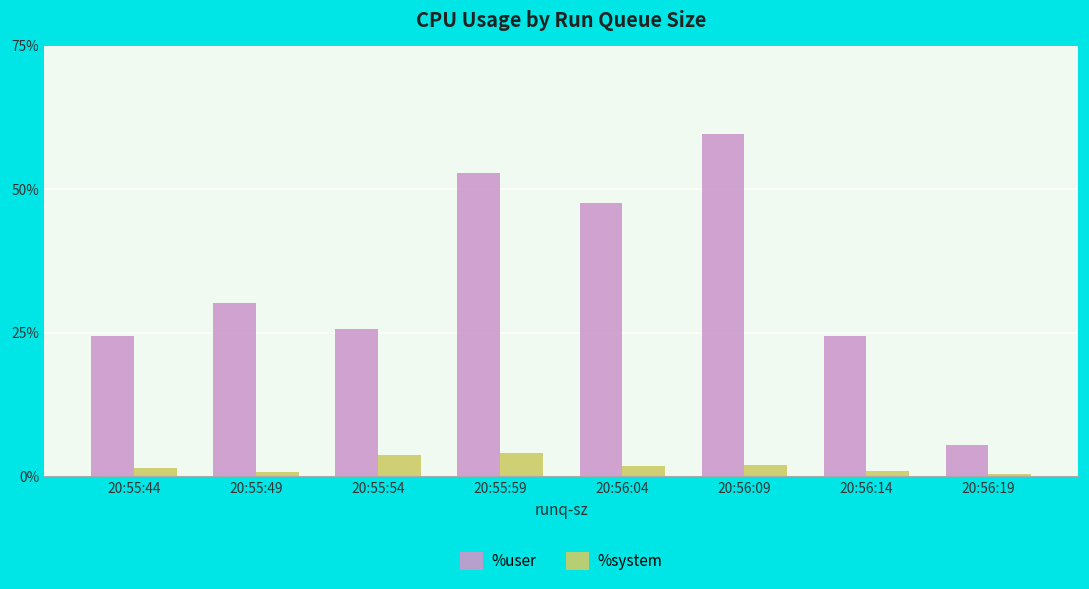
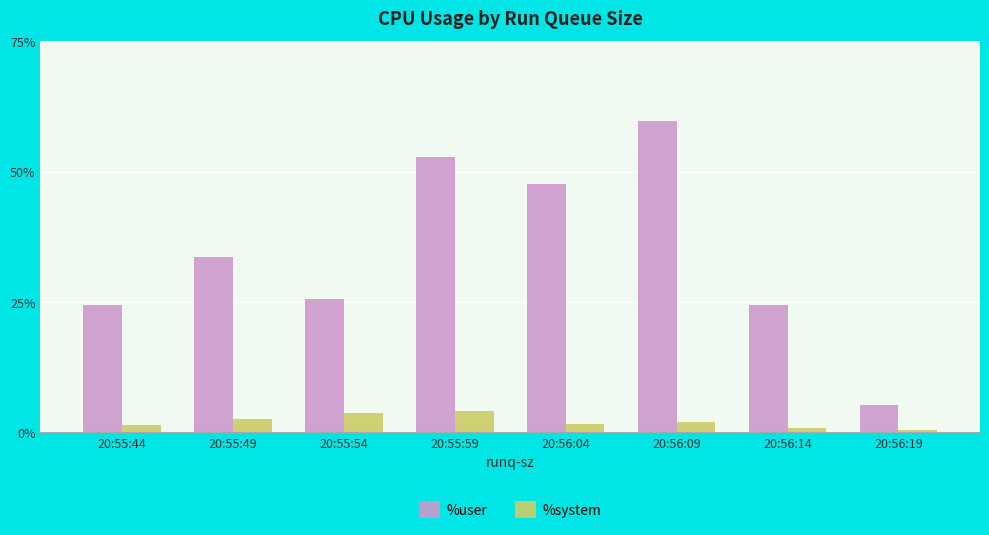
  {
    "%user": {
      "20:55:44": "24%",
-     "20:55:49": "30%",
+     "20:55:49": "34%",
      "20:55:54": "26%",
      "20:55:59": "53%",
      "20:56:04": "48%",
      "20:56:09": "60%",
      "20:56:14": "24%",
      "20:56:19": "5%"
    },
    "%system": {
      "20:55:44": "1%",
-     "20:55:49": "1%",
+     "20:55:49": "3%",
      "20:55:54": "4%",
      "20:55:59": "4%",
      "20:56:04": "2%",
      "20:56:09": "2%",
      "20:56:14": "1%"
    }
  }
